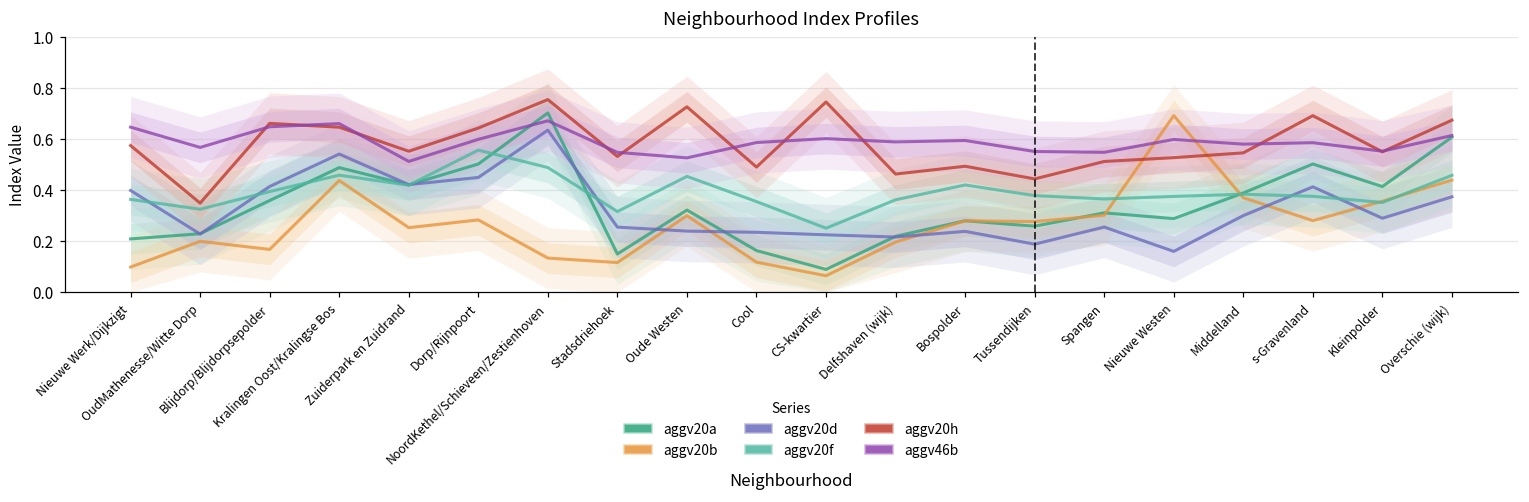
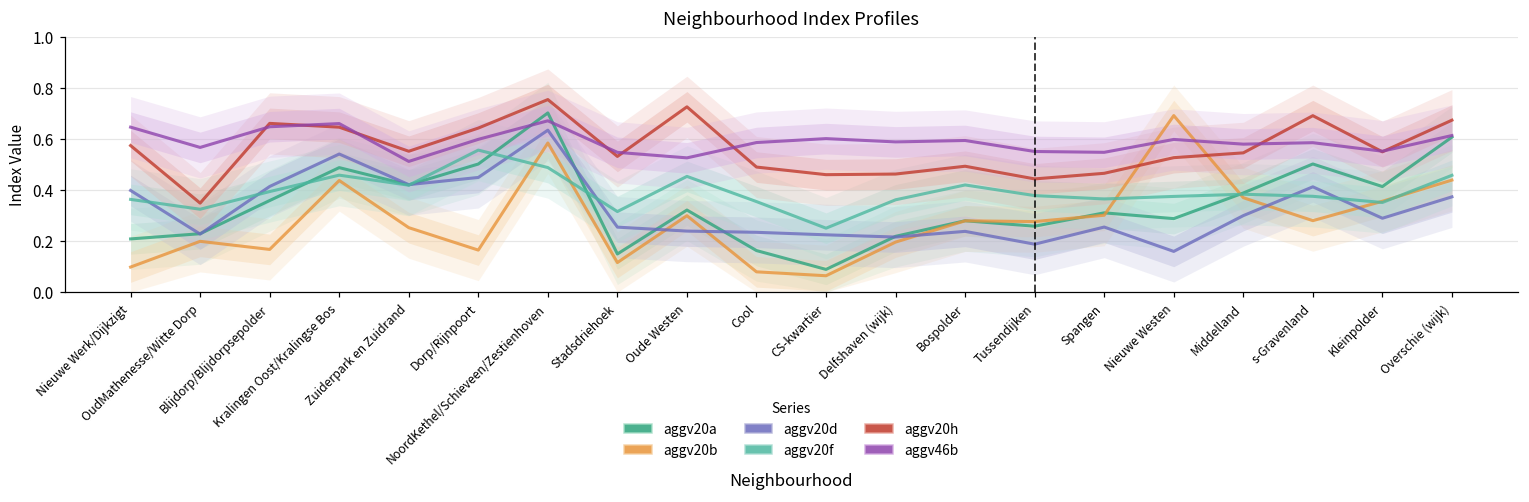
  {
    "aggv20b": {
      "Nieuwe Werk/Dijkzigt": 0.10,
      "OudMathenesse/Witte Dorp": 0.20,
      "Blijdorp/Blijdorpsepolder": 0.17,
      "Kralingen Oost/Kralingse Bos": 0.44,
      "Zuiderpark en Zuidrand": 0.25,
-     "Dorp/Rijnpoort": 0.28,
-     "NoordKethel/Schieveen/Zestienhoven": 0.13,
+     "Dorp/Rijnpoort": 0.16,
+     "NoordKethel/Schieveen/Zestienhoven": 0.58,
      "Stadsdriehoek": 0.12,
-     "Cool": 0.12,
+     "Cool": 0.08,
      "CS-kwartier": 0.06,
      "Delfshaven (wijk)": 0.20,
      "Tussendijken": 0.28,
      "Nieuwe Westen": 0.69,
      "s-Gravenland": 0.28
    },
    "aggv20h": {
      "Nieuwe Werk/Dijkzigt": 0.57,
      "Blijdorp/Blijdorpsepolder": 0.66,
      "Kralingen Oost/Kralingse Bos": 0.65,
      "Dorp/Rijnpoort": 0.64,
      "Stadsdriehoek": 0.53,
      "Oude Westen": 0.73,
      "Cool": 0.49,
-     "CS-kwartier": 0.75,
+     "CS-kwartier": 0.46,
      "Delfshaven (wijk)": 0.46,
      "Bospolder": 0.49,
-     "Spangen": 0.51,
+     "Spangen": 0.47,
      "Nieuwe Westen": 0.53,
      "Middelland": 0.55,
      "s-Gravenland": 0.69
    }
  }
